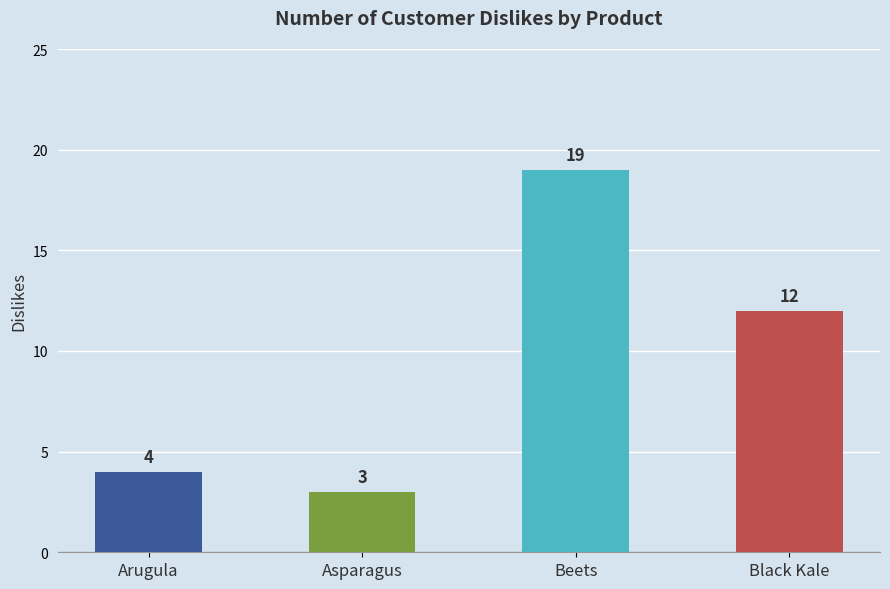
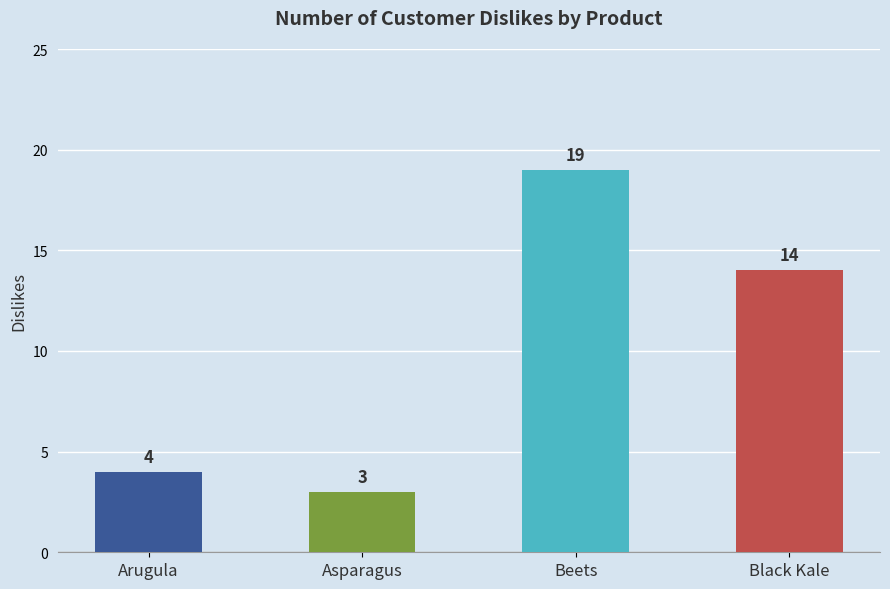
  {
    "Arugula": 4,
    "Asparagus": 3,
    "Beets": 19,
-   "Black Kale": 12
+   "Black Kale": 14
  }
